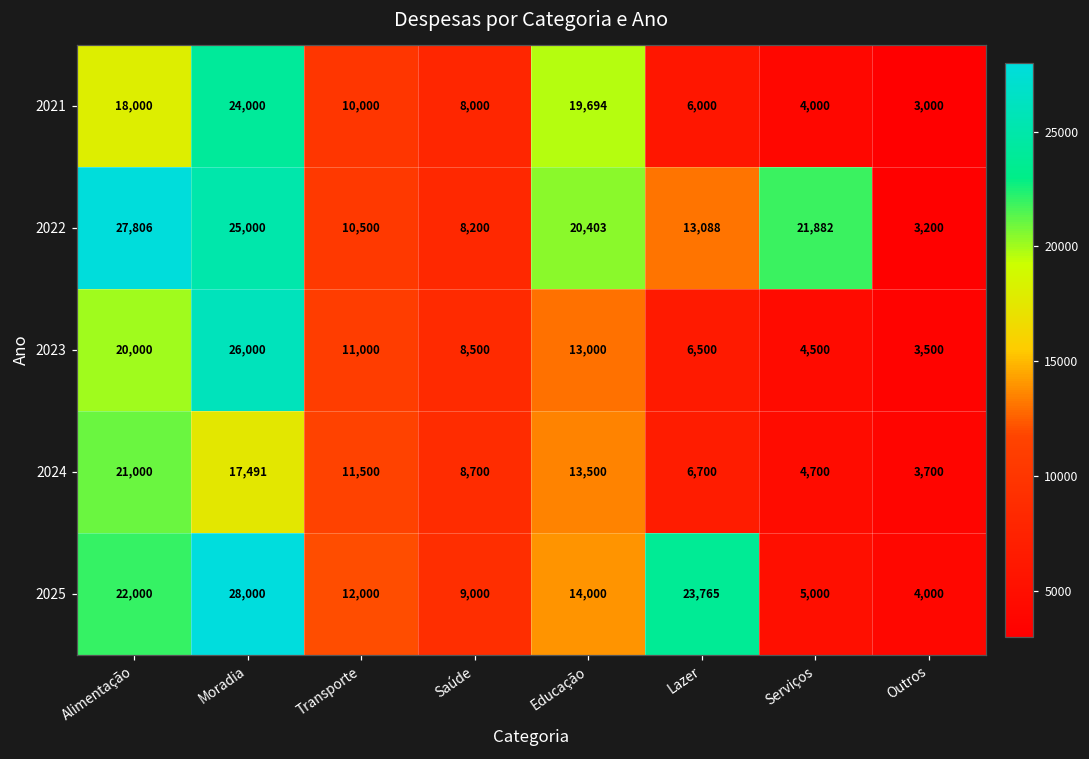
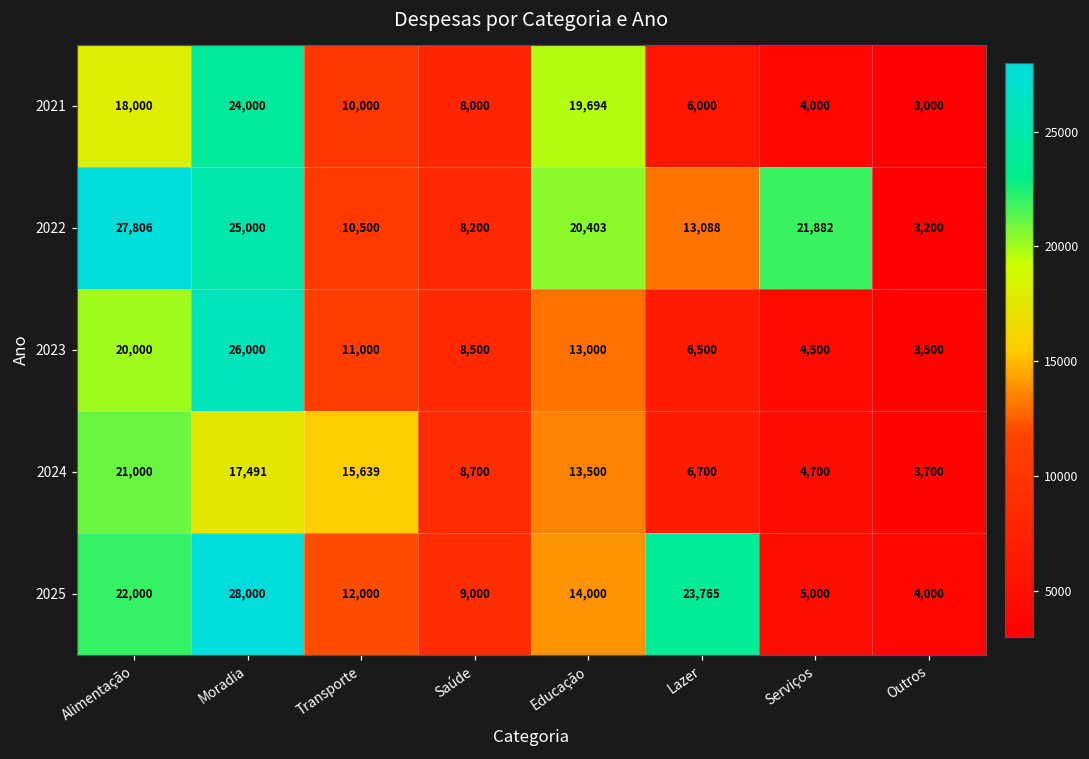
  {
    "2021": {
      "Alimentação": "18,000",
      "Moradia": "24,000",
      "Transporte": "10,000",
      "Saúde": "8,000",
      "Educação": "19,694",
      "Lazer": "6,000",
      "Serviços": "4,000",
      "Outros": "3,000"
    },
    "2022": {
      "Alimentação": "27,806",
      "Moradia": "25,000",
      "Transporte": "10,500",
      "Saúde": "8,200",
      "Educação": "20,403",
      "Lazer": "13,088",
      "Serviços": "21,882",
      "Outros": "3,200"
    },
    "2023": {
      "Alimentação": "20,000",
      "Moradia": "26,000",
      "Transporte": "11,000",
      "Saúde": "8,500",
      "Educação": "13,000",
      "Lazer": "6,500",
      "Serviços": "4,500",
      "Outros": "3,500"
    },
    "2024": {
      "Alimentação": "21,000",
      "Moradia": "17,491",
-     "Transporte": "11,500",
+     "Transporte": "15,639",
      "Saúde": "8,700",
      "Educação": "13,500",
      "Lazer": "6,700",
      "Serviços": "4,700",
      "Outros": "3,700"
    },
    "2025": {
      "Alimentação": "22,000",
      "Moradia": "28,000",
      "Transporte": "12,000",
      "Saúde": "9,000",
      "Educação": "14,000",
      "Lazer": "23,765",
      "Serviços": "5,000",
      "Outros": "4,000"
    }
  }
